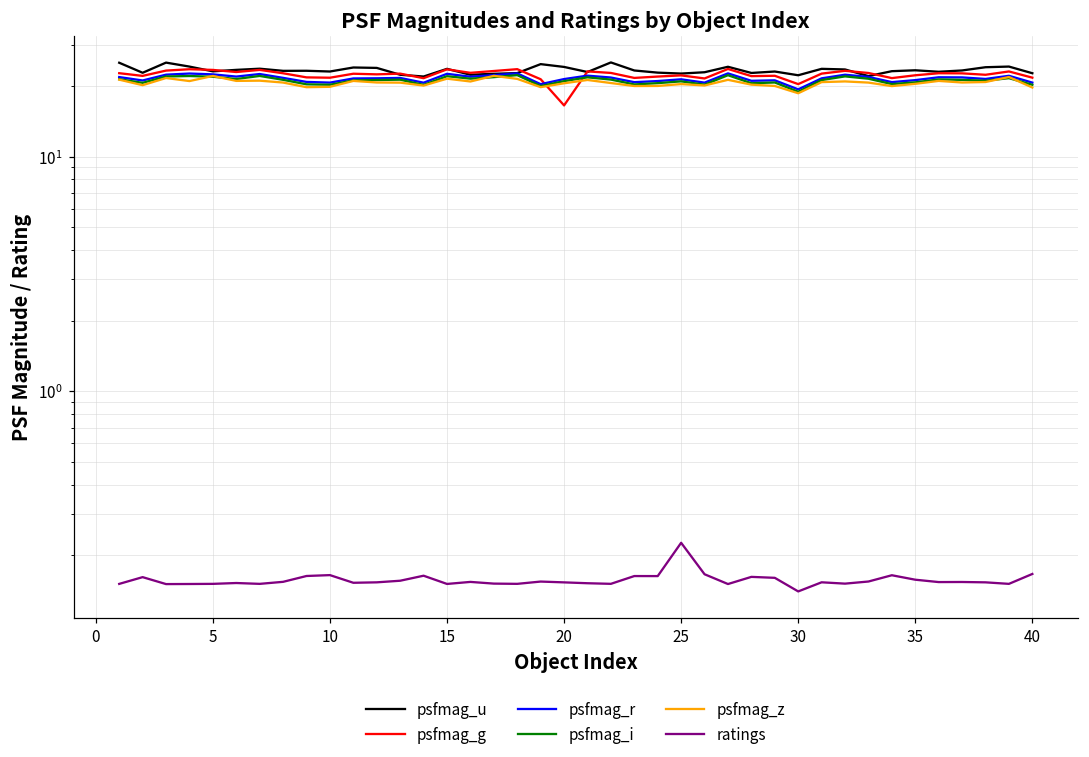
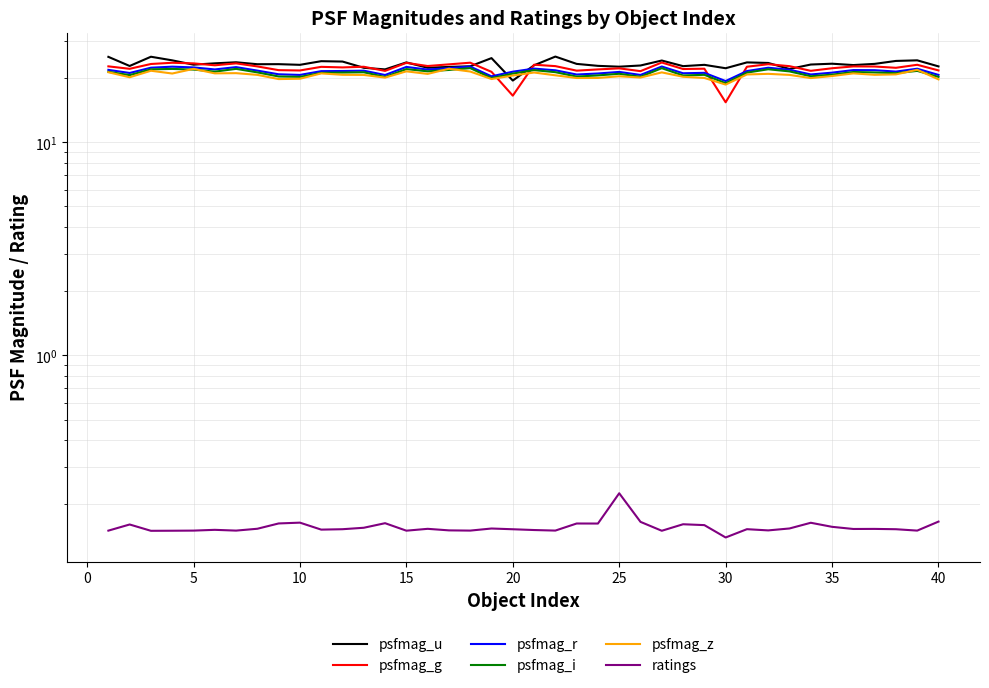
  {
    "psfmag_u": {
      "10": 23,
-     "20": 24,
+     "20": 19,
      "30": 22,
      "35": 23,
      "40": 23
    },
    "psfmag_g": {
      "10": 22,
      "20": 17,
-     "30": 20,
+     "30": 15,
      "35": 22,
      "40": 22
    },
    "ratings": {
      "5": 0.15,
      "10": 0.16,
      "15": 0.15,
      "20": 0.15,
      "25": 0.23,
      "30": 0.14,
      "35": 0.16,
      "40": 0.17
    }
  }
